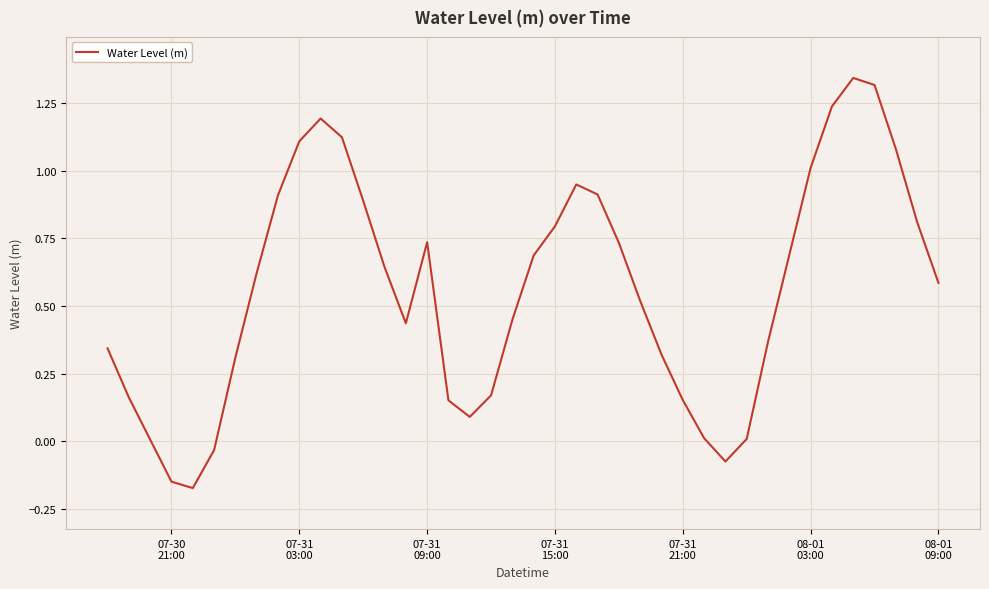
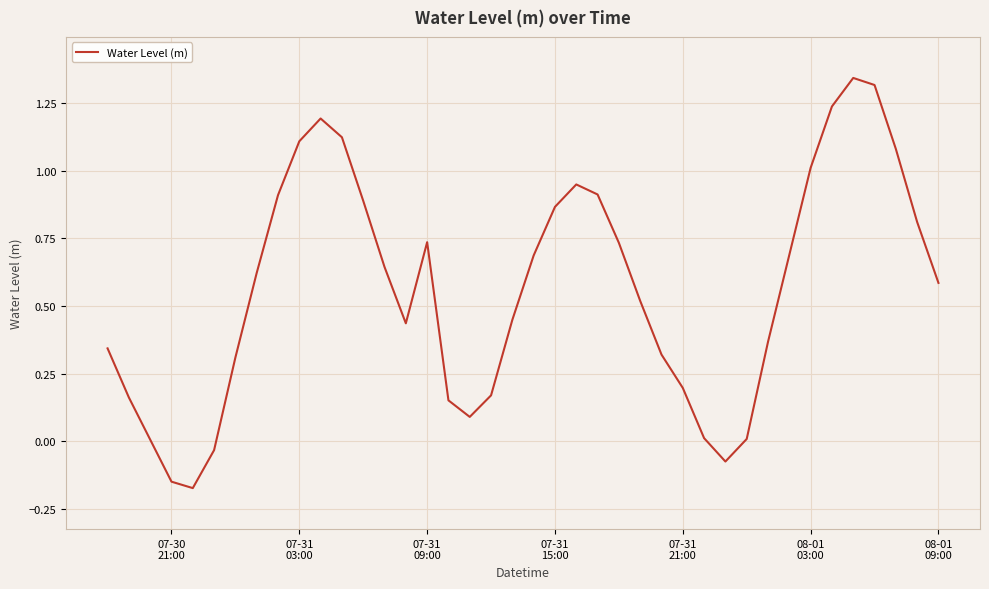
  {
    "07-30 21:00": -0.15,
    "07-31 03:00": 1.11,
    "07-31 09:00": 0.74,
-   "07-31 15:00": 0.79,
-   "07-31 21:00": 0.15,
+   "07-31 15:00": 0.87,
+   "07-31 21:00": 0.20,
    "08-01 03:00": 1.01,
    "08-01 09:00": 0.59
  }
